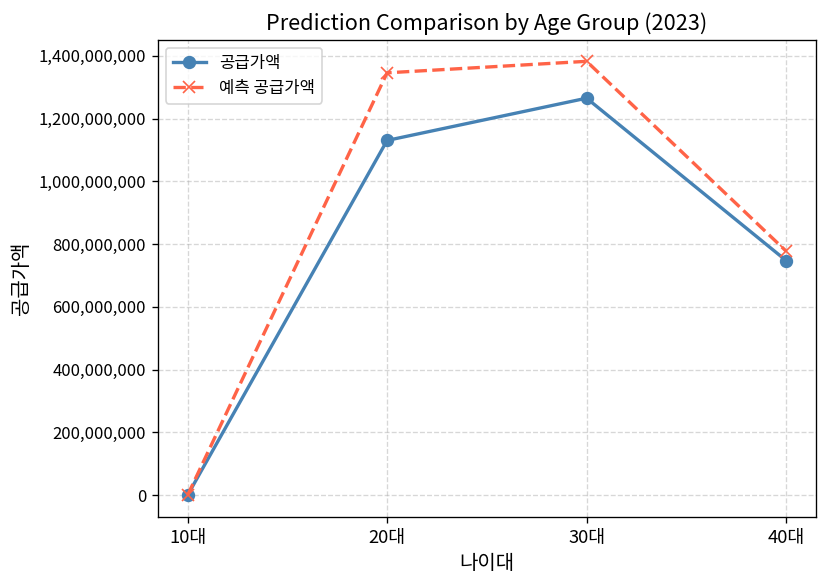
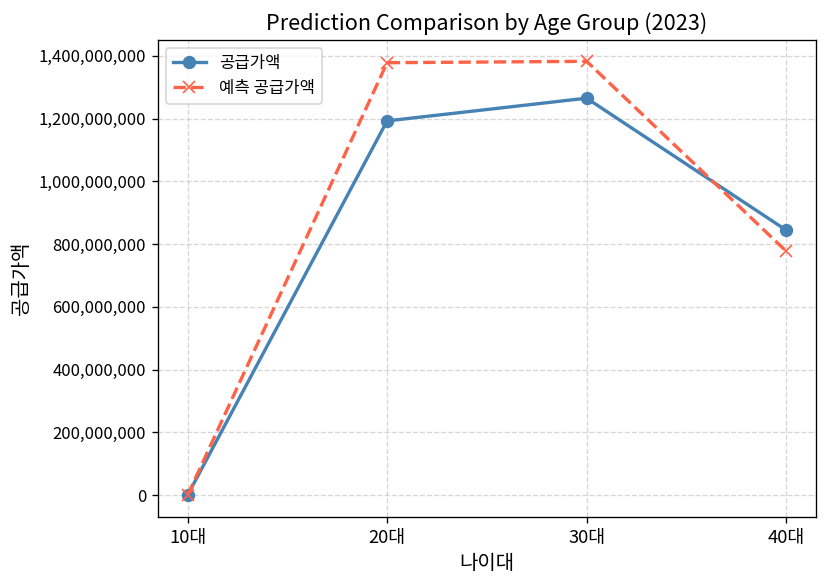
  {
    "공급가액": {
-     "20대": "1,130,000,000",
+     "20대": "1,190,000,000",
      "30대": "1,270,000,000",
-     "40대": "750,000,000"
+     "40대": "840,000,000"
    },
    "예측 공급가액": {
-     "20대": "1,350,000,000",
+     "20대": "1,380,000,000",
      "30대": "1,380,000,000",
      "40대": "780,000,000"
    }
  }
